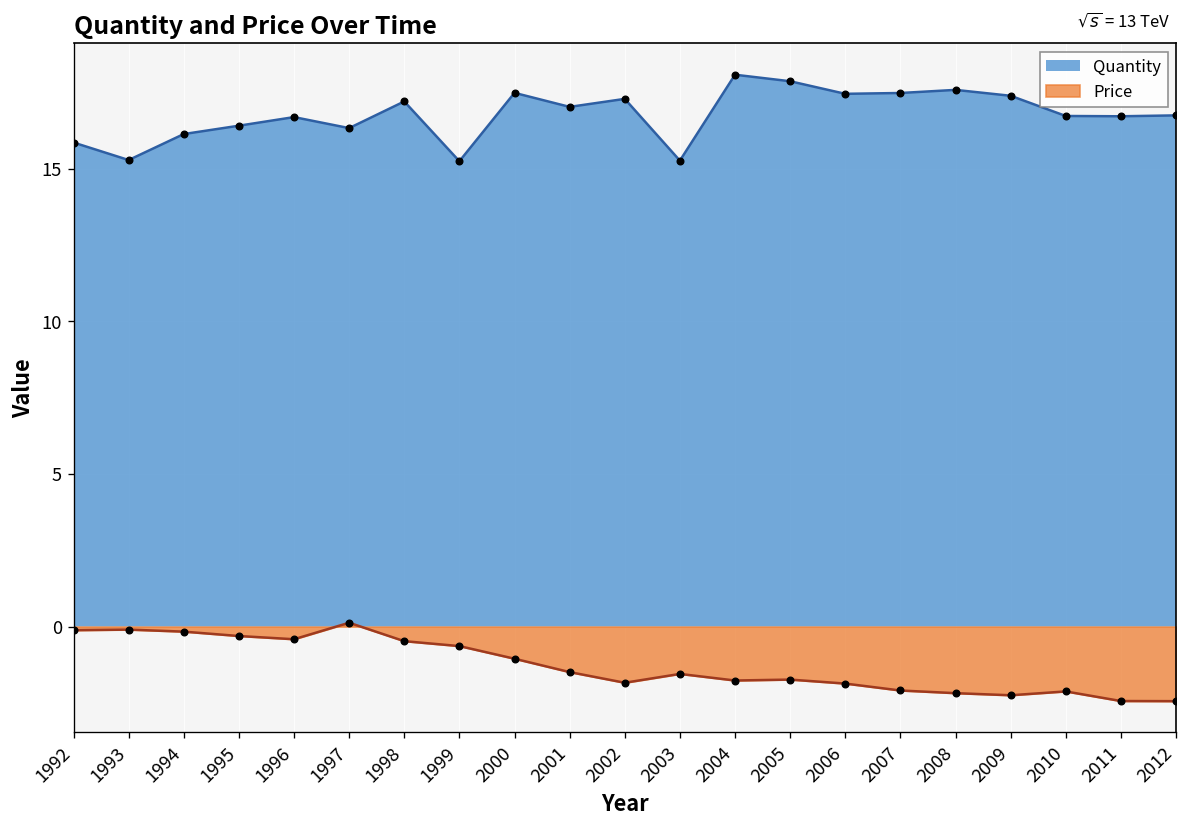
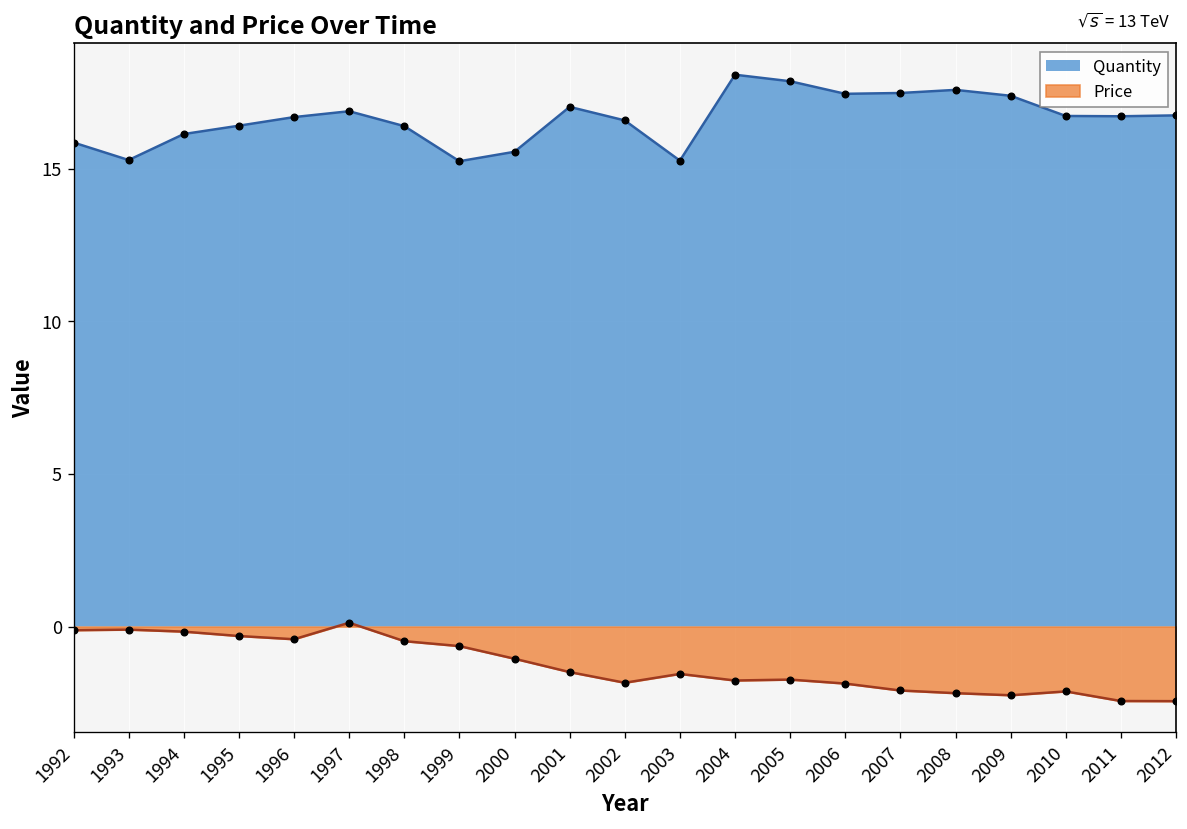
  {
    "Quantity": {
      "1992": 15.9,
      "1993": 15.3,
      "1994": 16.1,
      "1995": 16.4,
      "1996": 16.7,
-     "1997": 16.3,
-     "1998": 17.2,
+     "1997": 16.9,
+     "1998": 16.4,
      "1999": 15.2,
-     "2000": 17.5,
+     "2000": 15.6,
      "2001": 17.0,
-     "2002": 17.3,
+     "2002": 16.6,
      "2003": 15.3,
      "2004": 18.1,
      "2005": 17.9,
      "2006": 17.5,
      "2007": 17.5,
      "2008": 17.6,
      "2009": 17.4,
      "2010": 16.7,
      "2011": 16.7,
      "2012": 16.7
    }
  }
